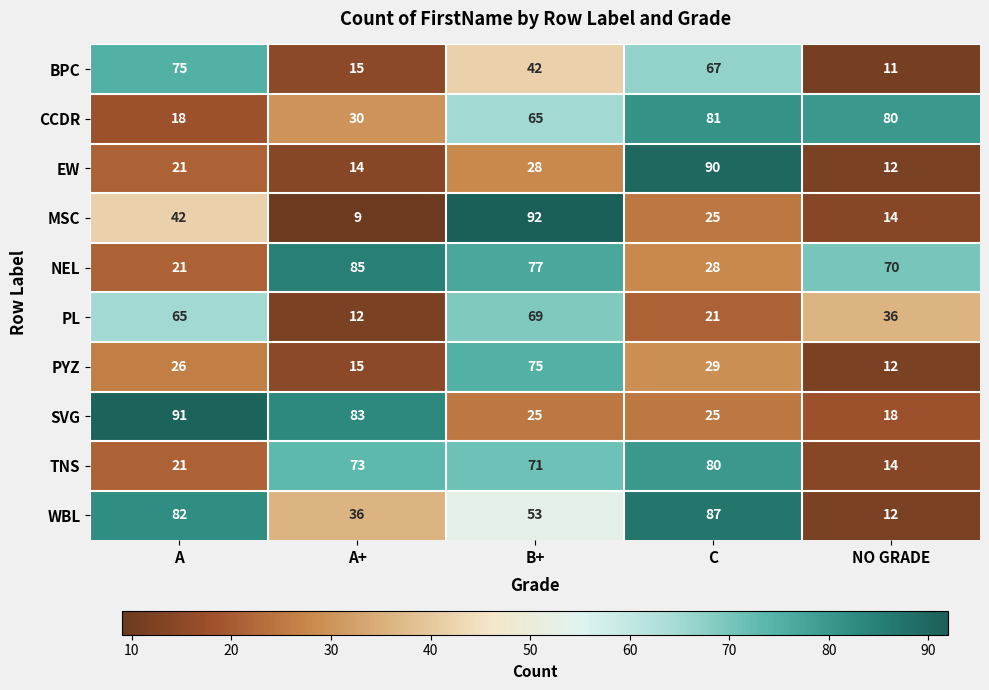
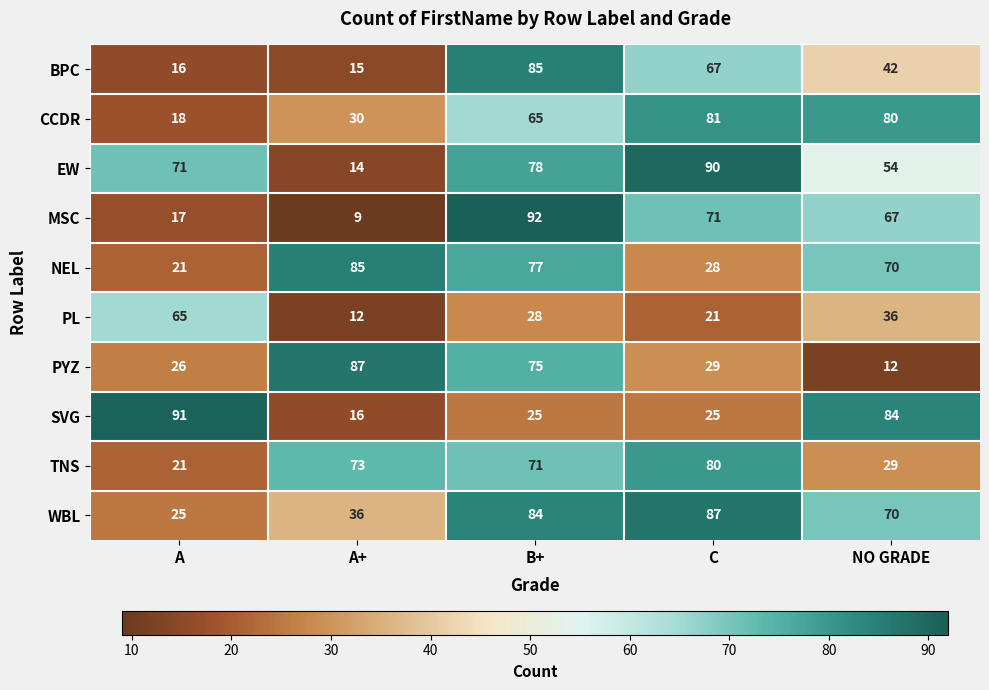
  {
    "BPC": {
-     "A": 75,
+     "A": 16,
      "A+": 15,
-     "B+": 42,
+     "B+": 85,
      "C": 67,
-     "NO GRADE": 11
+     "NO GRADE": 42
    },
    "CCDR": {
      "A": 18,
      "A+": 30,
      "B+": 65,
      "C": 81,
      "NO GRADE": 80
    },
    "EW": {
-     "A": 21,
+     "A": 71,
      "A+": 14,
-     "B+": 28,
+     "B+": 78,
      "C": 90,
-     "NO GRADE": 12
+     "NO GRADE": 54
    },
    "MSC": {
-     "A": 42,
+     "A": 17,
      "A+": 9,
      "B+": 92,
-     "C": 25,
-     "NO GRADE": 14
+     "C": 71,
+     "NO GRADE": 67
    },
    "NEL": {
      "A": 21,
      "A+": 85,
      "B+": 77,
      "C": 28,
      "NO GRADE": 70
    },
    "PL": {
      "A": 65,
      "A+": 12,
-     "B+": 69,
+     "B+": 28,
      "C": 21,
      "NO GRADE": 36
    },
    "PYZ": {
      "A": 26,
-     "A+": 15,
+     "A+": 87,
      "B+": 75,
      "C": 29,
      "NO GRADE": 12
    },
    "SVG": {
      "A": 91,
-     "A+": 83,
+     "A+": 16,
      "B+": 25,
      "C": 25,
-     "NO GRADE": 18
+     "NO GRADE": 84
    },
    "TNS": {
      "A": 21,
      "A+": 73,
      "B+": 71,
      "C": 80,
-     "NO GRADE": 14
+     "NO GRADE": 29
    },
    "WBL": {
-     "A": 82,
+     "A": 25,
      "A+": 36,
-     "B+": 53,
+     "B+": 84,
      "C": 87,
-     "NO GRADE": 12
+     "NO GRADE": 70
    }
  }
